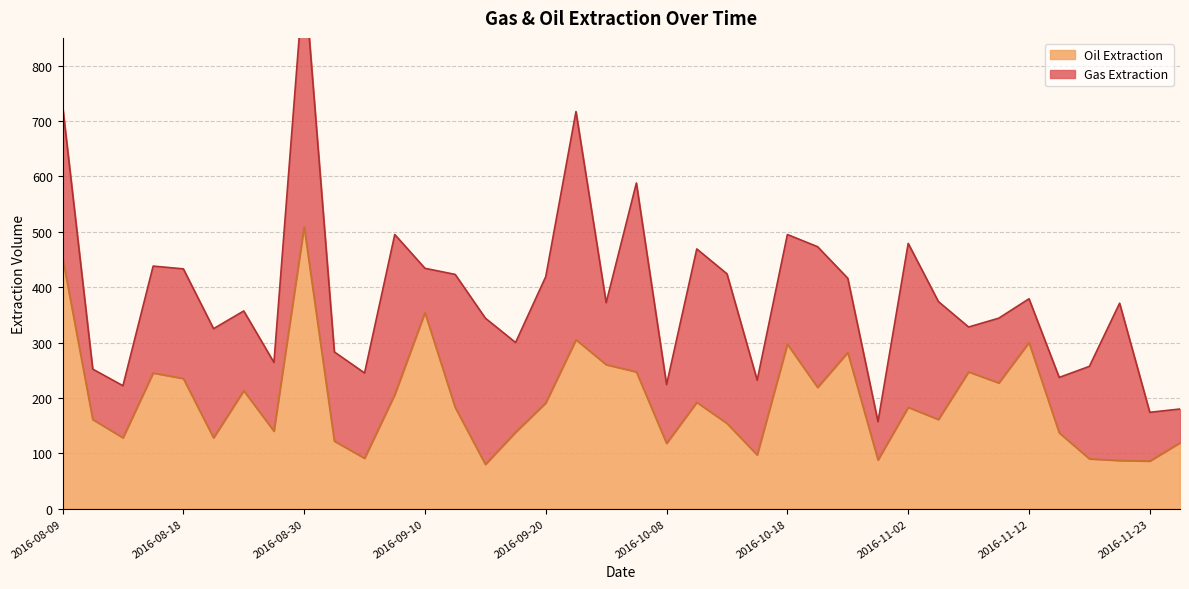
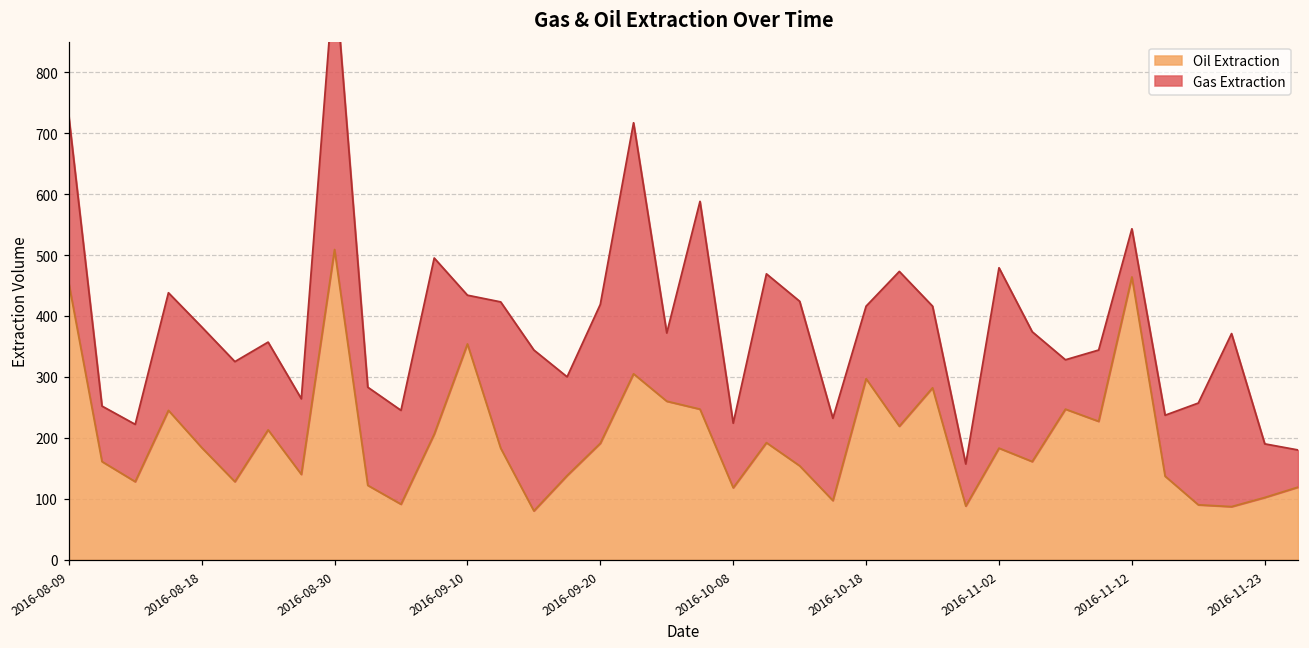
  {
    "Oil Extraction": {
      "2016-08-09": 450,
-     "2016-08-18": 240,
+     "2016-08-18": 180,
      "2016-08-30": 510,
      "2016-09-10": 350,
      "2016-09-20": 190,
      "2016-10-08": 120,
      "2016-10-18": 300,
      "2016-11-02": 180,
-     "2016-11-12": 300,
-     "2016-11-23": 90
+     "2016-11-12": 460,
+     "2016-11-23": 100
    },
    "Gas Extraction": {
      "2016-08-09": 270,
      "2016-08-18": 200,
      "2016-09-10": 80,
      "2016-09-20": 230,
      "2016-10-08": 110,
-     "2016-10-18": 200,
+     "2016-10-18": 120,
      "2016-11-02": 300,
      "2016-11-12": 80,
      "2016-11-23": 90
    }
  }
